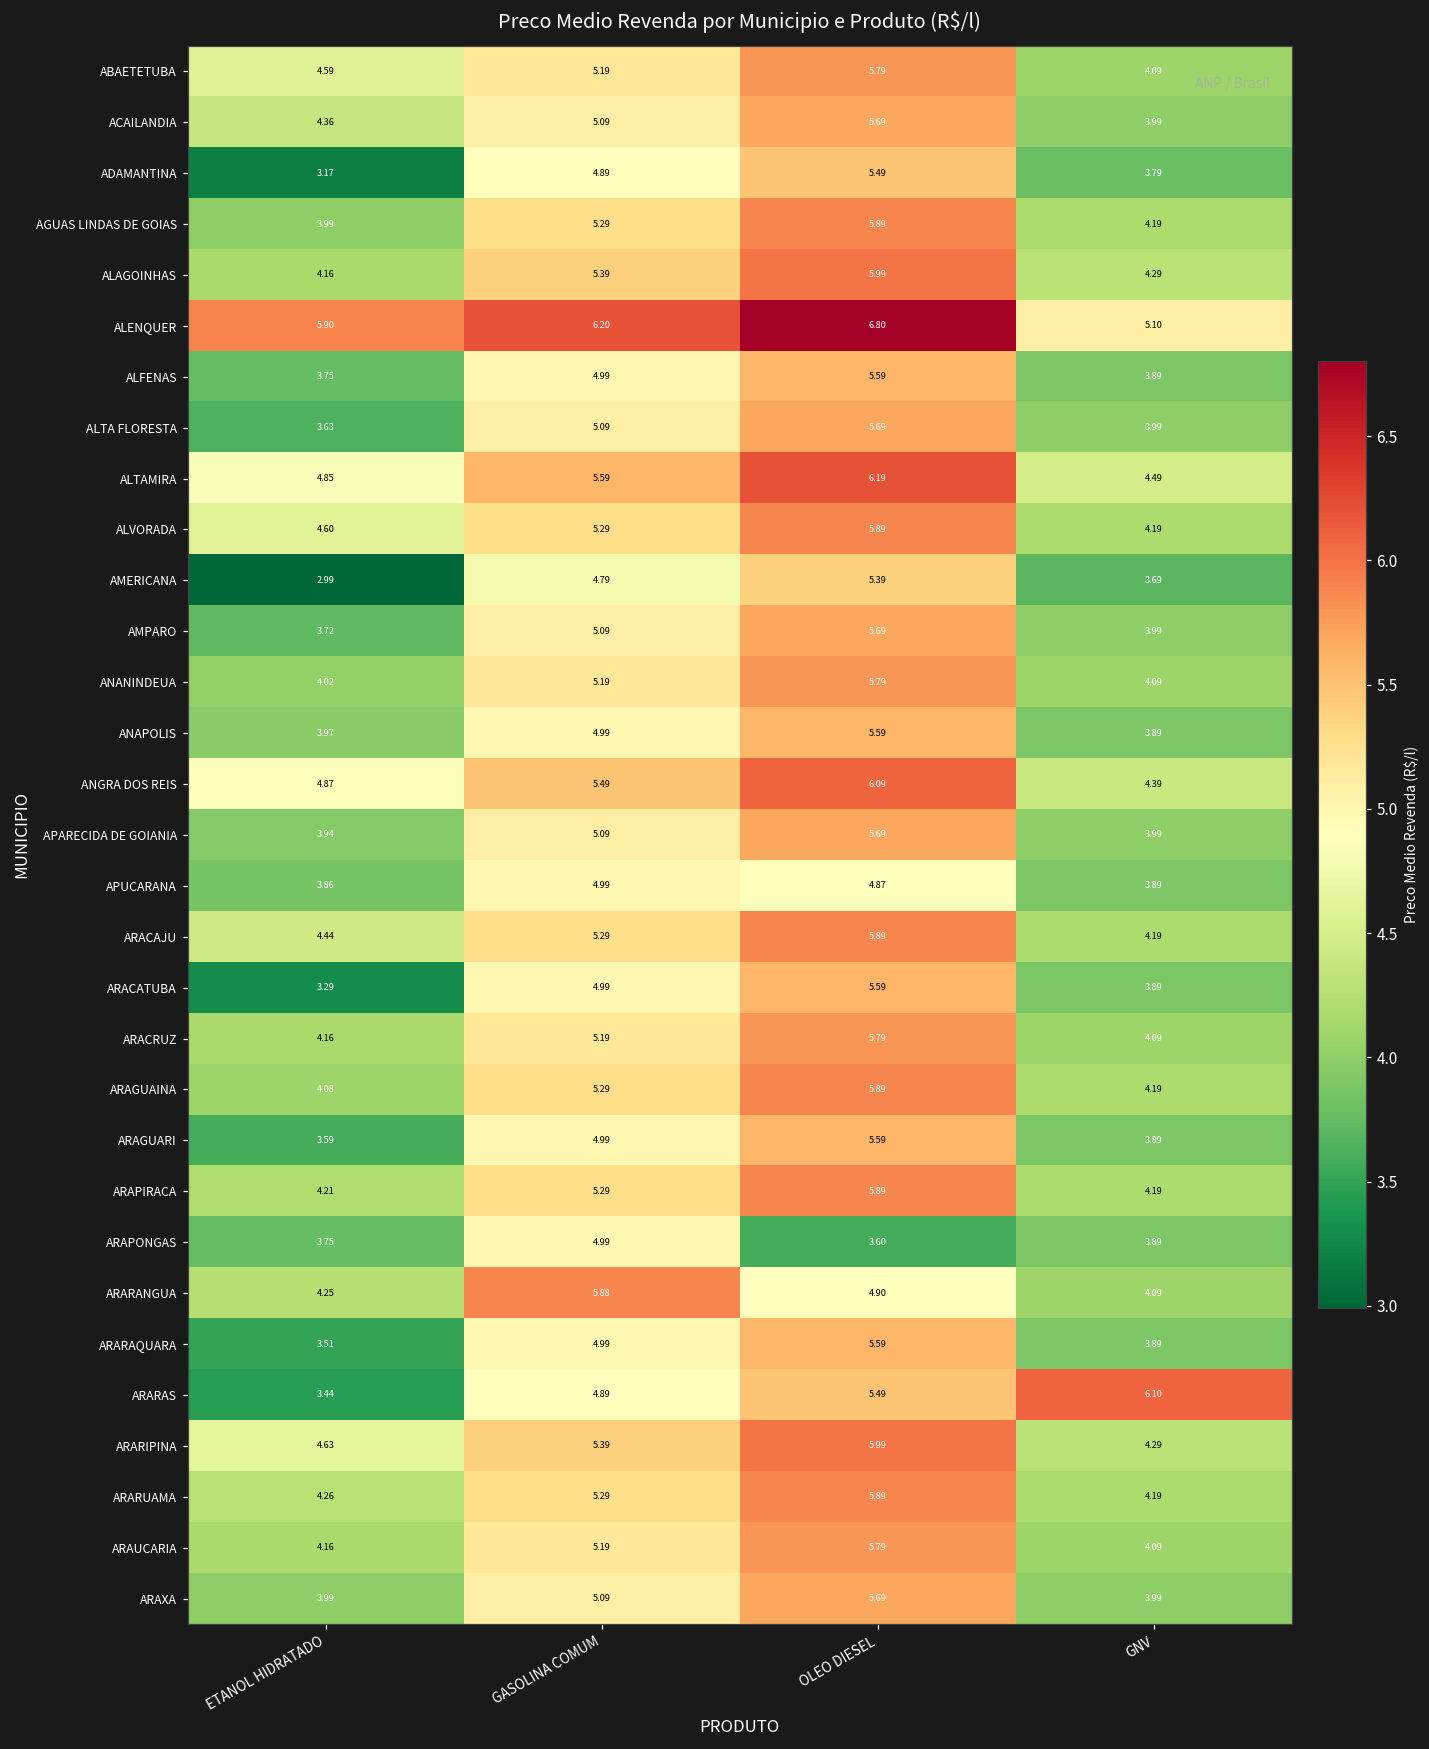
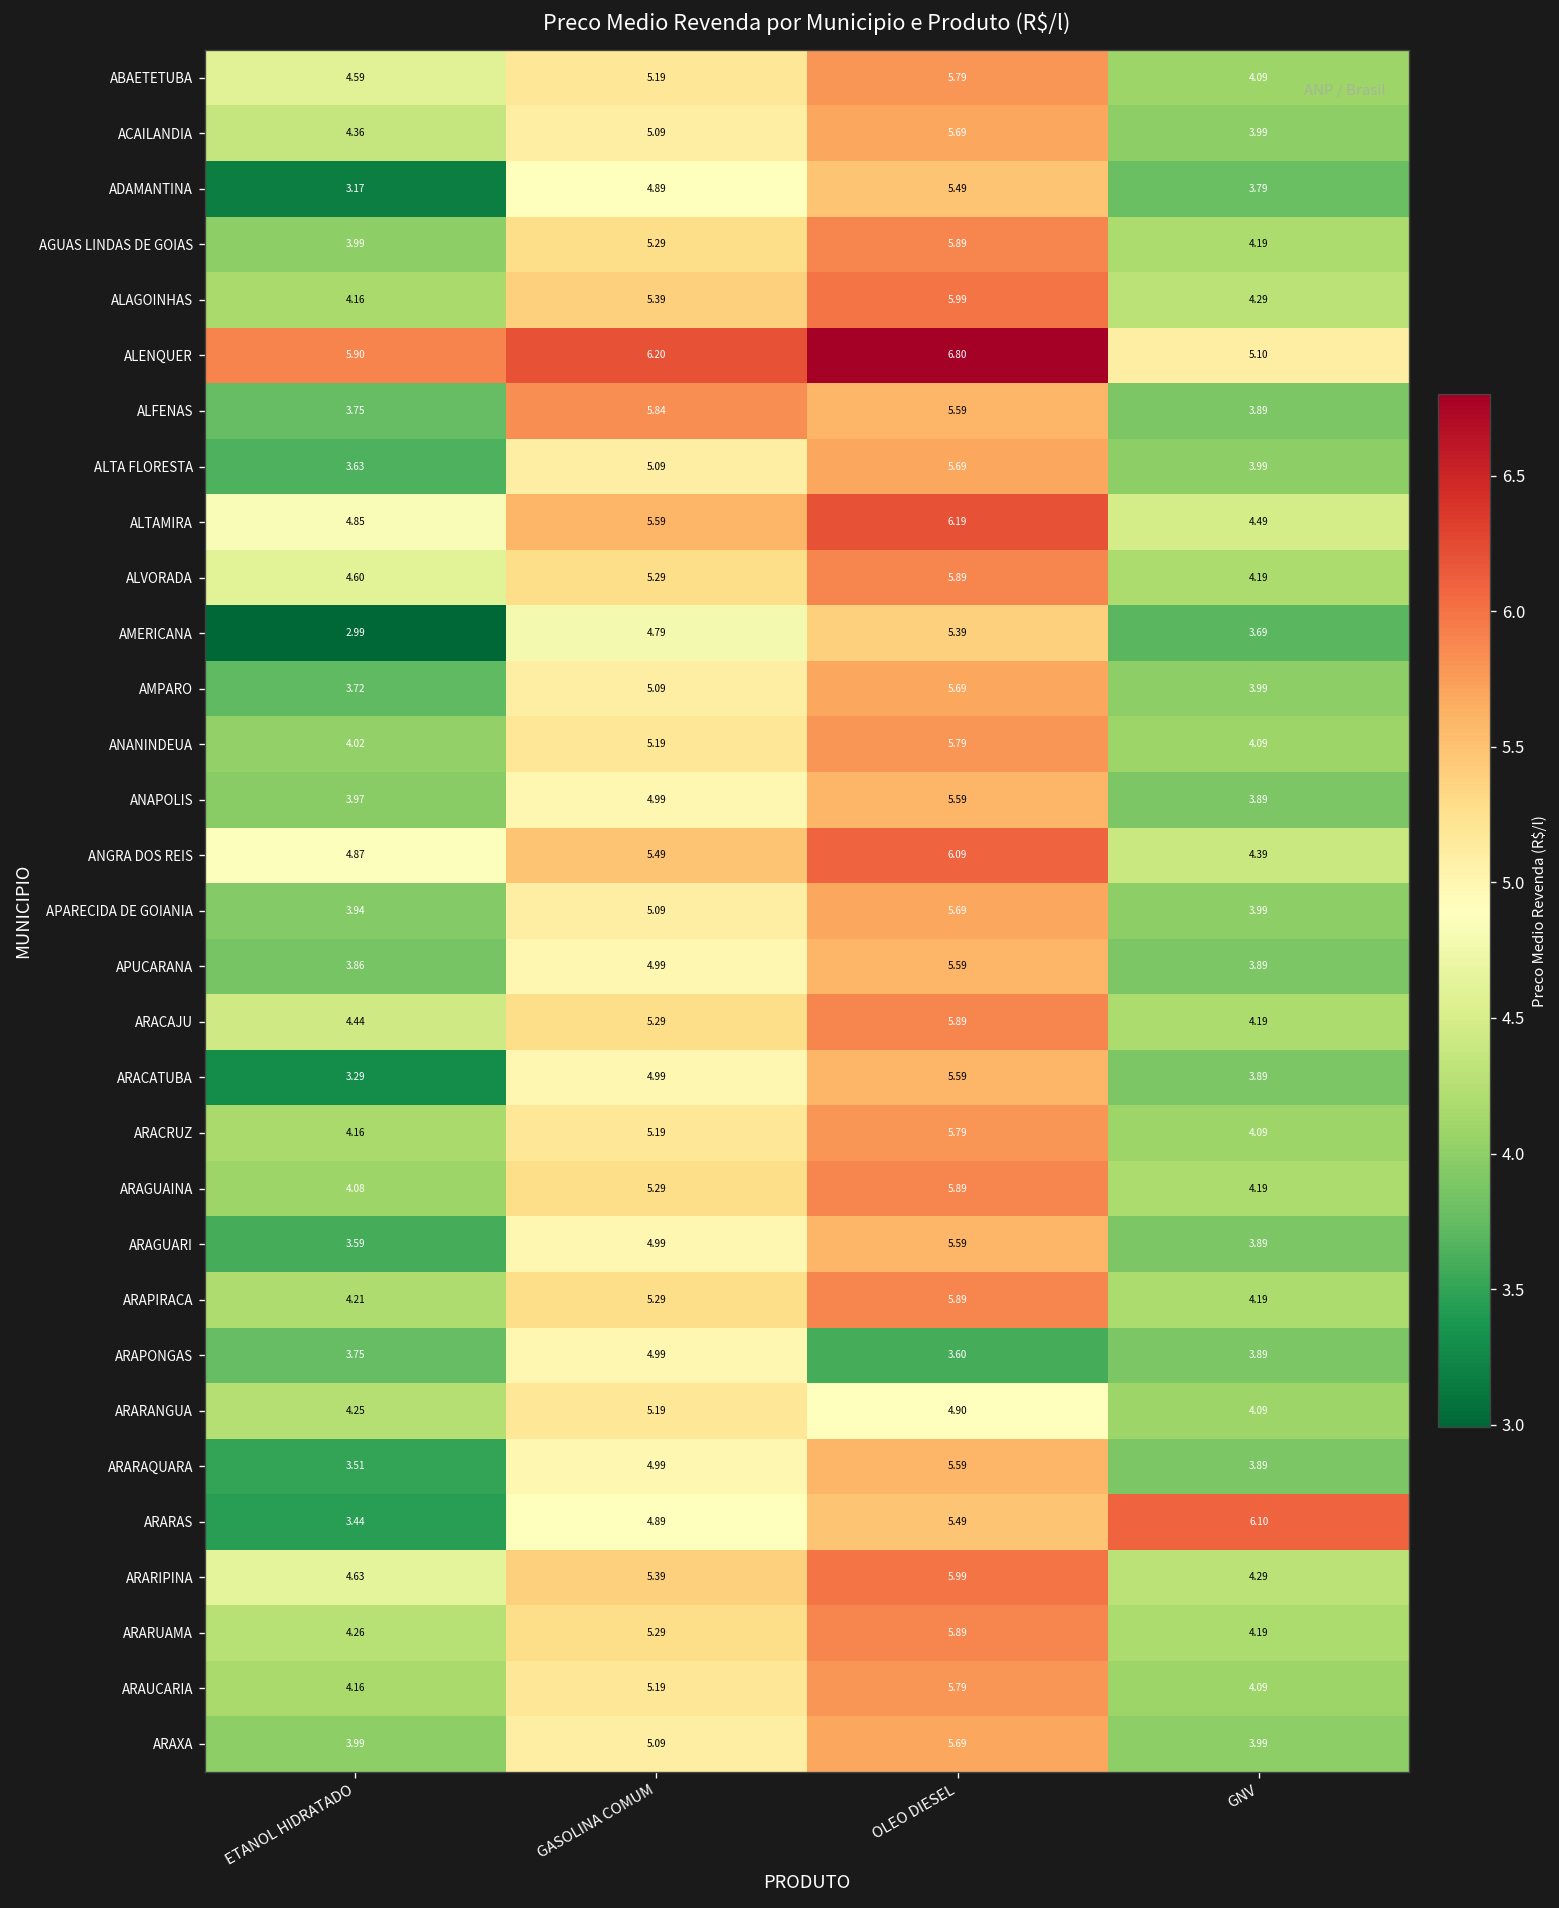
  {
    "ABAETETUBA": {
      "ETANOL HIDRATADO": 4.59,
      "GASOLINA COMUM": 5.19,
      "OLEO DIESEL": 5.79
    },
    "ACAILANDIA": {
      "ETANOL HIDRATADO": 4.36,
      "GASOLINA COMUM": 5.09,
      "OLEO DIESEL": 5.69,
      "GNV": 3.99
    },
    "ADAMANTINA": {
      "ETANOL HIDRATADO": 3.17,
      "GASOLINA COMUM": 4.89,
      "OLEO DIESEL": 5.49,
      "GNV": 3.79
    },
    "AGUAS LINDAS DE GOIAS": {
      "ETANOL HIDRATADO": 3.99,
      "GASOLINA COMUM": 5.29,
      "OLEO DIESEL": 5.89,
      "GNV": 4.19
    },
    "ALAGOINHAS": {
      "ETANOL HIDRATADO": 4.16,
      "GASOLINA COMUM": 5.39,
      "OLEO DIESEL": 5.99,
      "GNV": 4.29
    },
    "ALENQUER": {
      "ETANOL HIDRATADO": 5.90,
      "GASOLINA COMUM": 6.20,
      "OLEO DIESEL": 6.80,
      "GNV": 5.10
    },
    "ALFENAS": {
      "ETANOL HIDRATADO": 3.75,
-     "GASOLINA COMUM": 4.99,
+     "GASOLINA COMUM": 5.84,
      "OLEO DIESEL": 5.59,
      "GNV": 3.89
    },
    "ALTA FLORESTA": {
      "ETANOL HIDRATADO": 3.63,
      "GASOLINA COMUM": 5.09,
      "OLEO DIESEL": 5.69,
      "GNV": 3.99
    },
    "ALTAMIRA": {
      "ETANOL HIDRATADO": 4.85,
      "GASOLINA COMUM": 5.59,
      "OLEO DIESEL": 6.19,
      "GNV": 4.49
    },
    "ALVORADA": {
      "ETANOL HIDRATADO": 4.60,
      "GASOLINA COMUM": 5.29,
      "OLEO DIESEL": 5.89,
      "GNV": 4.19
    },
    "AMERICANA": {
      "ETANOL HIDRATADO": 2.99,
      "GASOLINA COMUM": 4.79,
      "OLEO DIESEL": 5.39,
      "GNV": 3.69
    },
    "AMPARO": {
      "ETANOL HIDRATADO": 3.72,
      "GASOLINA COMUM": 5.09,
      "OLEO DIESEL": 5.69,
      "GNV": 3.99
    },
    "ANANINDEUA": {
      "ETANOL HIDRATADO": 4.02,
      "GASOLINA COMUM": 5.19,
      "OLEO DIESEL": 5.79,
      "GNV": 4.09
    },
    "ANAPOLIS": {
      "ETANOL HIDRATADO": 3.97,
      "GASOLINA COMUM": 4.99,
      "OLEO DIESEL": 5.59,
      "GNV": 3.89
    },
    "ANGRA DOS REIS": {
      "ETANOL HIDRATADO": 4.87,
      "GASOLINA COMUM": 5.49,
      "OLEO DIESEL": 6.09,
      "GNV": 4.39
    },
    "APARECIDA DE GOIANIA": {
      "ETANOL HIDRATADO": 3.94,
      "GASOLINA COMUM": 5.09,
      "OLEO DIESEL": 5.69,
      "GNV": 3.99
    },
    "APUCARANA": {
      "ETANOL HIDRATADO": 3.86,
      "GASOLINA COMUM": 4.99,
-     "OLEO DIESEL": 4.87,
+     "OLEO DIESEL": 5.59,
      "GNV": 3.89
    },
    "ARACAJU": {
      "ETANOL HIDRATADO": 4.44,
      "GASOLINA COMUM": 5.29,
      "OLEO DIESEL": 5.89,
      "GNV": 4.19
    },
    "ARACATUBA": {
      "ETANOL HIDRATADO": 3.29,
      "GASOLINA COMUM": 4.99,
      "OLEO DIESEL": 5.59,
      "GNV": 3.89
    },
    "ARACRUZ": {
      "ETANOL HIDRATADO": 4.16,
      "GASOLINA COMUM": 5.19,
      "OLEO DIESEL": 5.79,
      "GNV": 4.09
    },
    "ARAGUAINA": {
      "ETANOL HIDRATADO": 4.08,
      "GASOLINA COMUM": 5.29,
      "OLEO DIESEL": 5.89,
      "GNV": 4.19
    },
    "ARAGUARI": {
      "ETANOL HIDRATADO": 3.59,
      "GASOLINA COMUM": 4.99,
      "OLEO DIESEL": 5.59,
      "GNV": 3.89
    },
    "ARAPIRACA": {
      "ETANOL HIDRATADO": 4.21,
      "GASOLINA COMUM": 5.29,
      "OLEO DIESEL": 5.89,
      "GNV": 4.19
    },
    "ARAPONGAS": {
      "ETANOL HIDRATADO": 3.75,
      "GASOLINA COMUM": 4.99,
      "OLEO DIESEL": 3.60,
      "GNV": 3.89
    },
    "ARARANGUA": {
      "ETANOL HIDRATADO": 4.25,
-     "GASOLINA COMUM": 5.88,
+     "GASOLINA COMUM": 5.19,
      "OLEO DIESEL": 4.90,
      "GNV": 4.09
    },
    "ARARAQUARA": {
      "ETANOL HIDRATADO": 3.51,
      "GASOLINA COMUM": 4.99,
      "OLEO DIESEL": 5.59,
      "GNV": 3.89
    },
    "ARARAS": {
      "ETANOL HIDRATADO": 3.44,
      "GASOLINA COMUM": 4.89,
      "OLEO DIESEL": 5.49,
      "GNV": 6.10
    },
    "ARARIPINA": {
      "ETANOL HIDRATADO": 4.63,
      "GASOLINA COMUM": 5.39,
      "OLEO DIESEL": 5.99,
      "GNV": 4.29
    },
    "ARARUAMA": {
      "ETANOL HIDRATADO": 4.26,
      "GASOLINA COMUM": 5.29,
      "OLEO DIESEL": 5.89,
      "GNV": 4.19
    },
    "ARAUCARIA": {
      "ETANOL HIDRATADO": 4.16,
      "GASOLINA COMUM": 5.19,
      "OLEO DIESEL": 5.79,
      "GNV": 4.09
    },
    "ARAXA": {
      "ETANOL HIDRATADO": 3.99,
      "GASOLINA COMUM": 5.09,
      "OLEO DIESEL": 5.69,
      "GNV": 3.99
    }
  }
